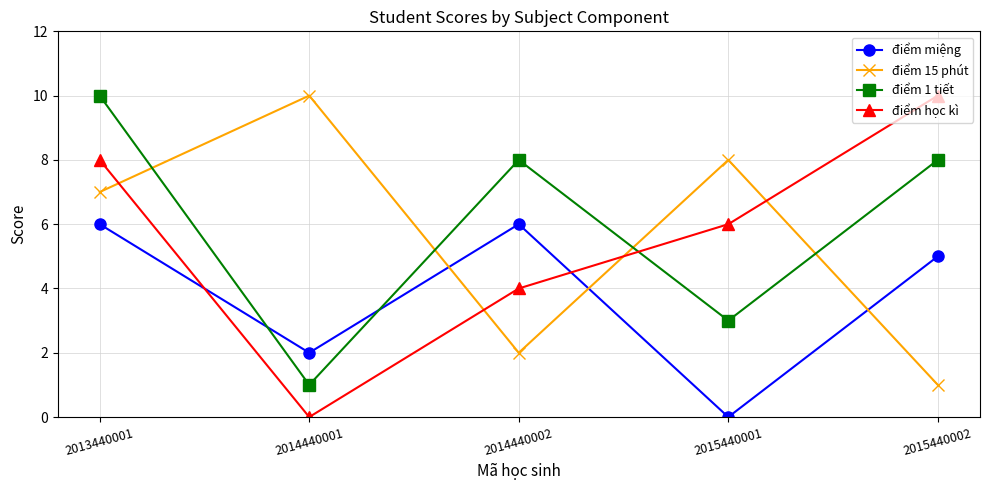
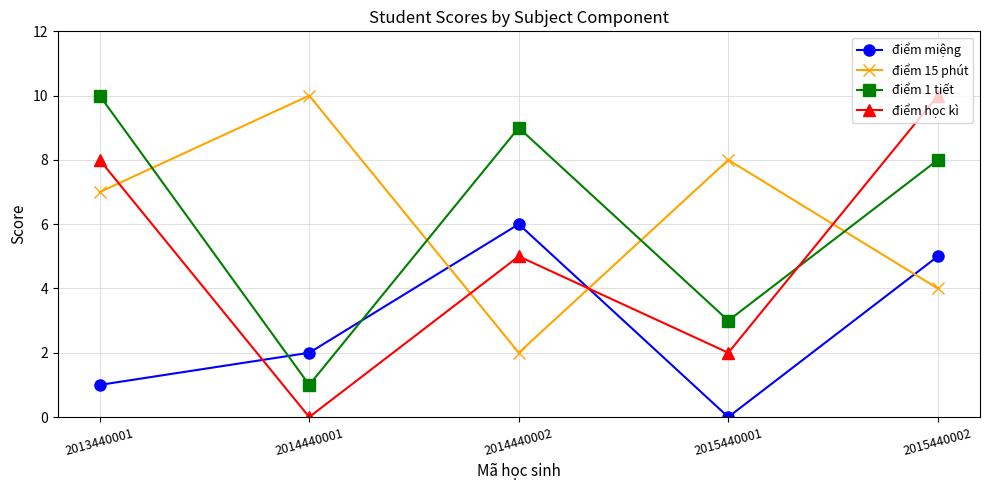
  {
    "điểm miệng": {
-     "2013440001": 6,
+     "2013440001": 1,
      "2014440001": 2,
      "2014440002": 6,
      "2015440001": 0,
      "2015440002": 5
    },
    "điểm 15 phút": {
      "2013440001": 7,
      "2014440001": 10,
      "2014440002": 2,
      "2015440001": 8,
-     "2015440002": 1
+     "2015440002": 4
    },
    "điểm 1 tiết": {
      "2013440001": 10,
      "2014440001": 1,
-     "2014440002": 8,
+     "2014440002": 9,
      "2015440001": 3,
      "2015440002": 8
    },
    "điểm học kì": {
      "2013440001": 8,
      "2014440001": 0,
-     "2014440002": 4,
-     "2015440001": 6
+     "2014440002": 5,
+     "2015440001": 2
    }
  }
